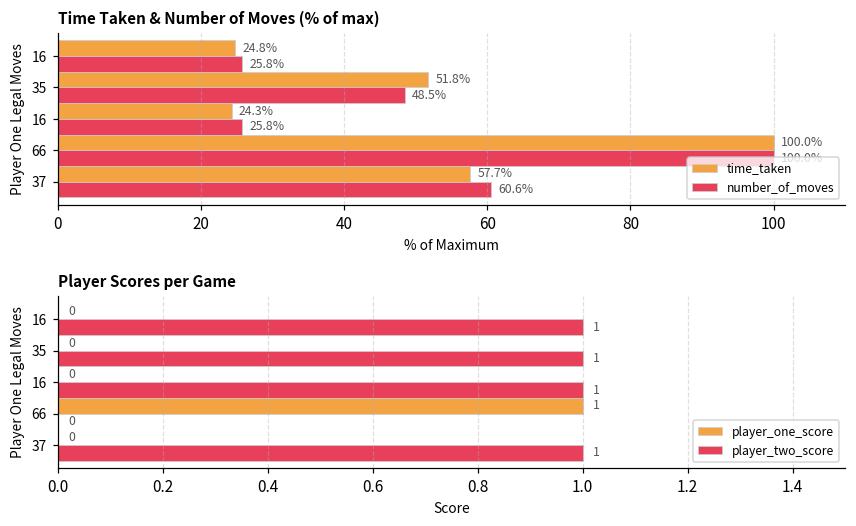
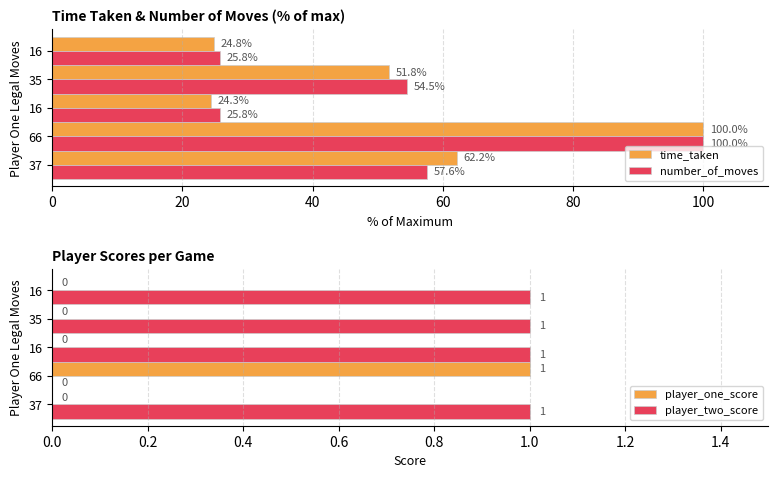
  {
    "Time Taken & Number of Moves (% of max)": {
      "time_taken": {
        "35": "51.8%",
        "66": "100.0%",
-       "37": "57.7%"
+       "37": "62.2%"
      },
      "number_of_moves": {
-       "35": "48.5%",
-       "37": "60.6%"
+       "35": "54.5%",
+       "37": "57.6%"
      }
    },
    "Player Scores per Game": {
      "player_one_score": {
        "35": "0",
        "66": "1",
        "37": "0"
      },
      "player_two_score": {
        "35": "1",
        "66": "0",
        "37": "1"
      }
    }
  }
